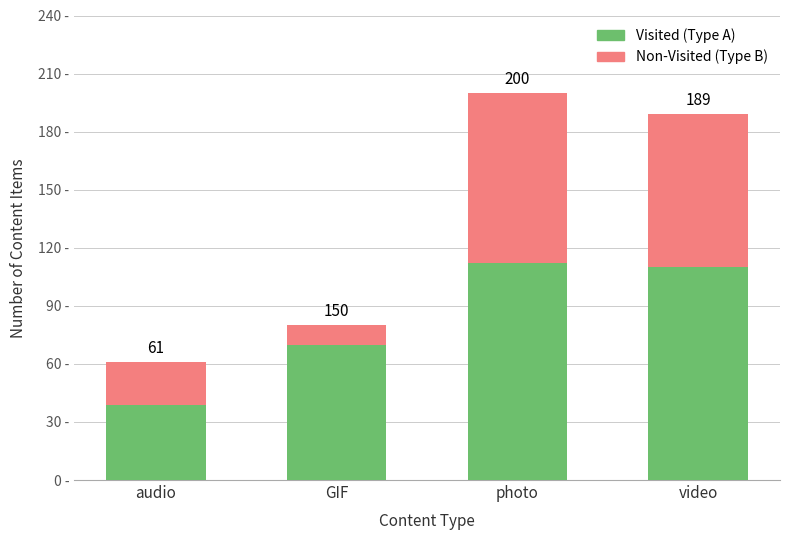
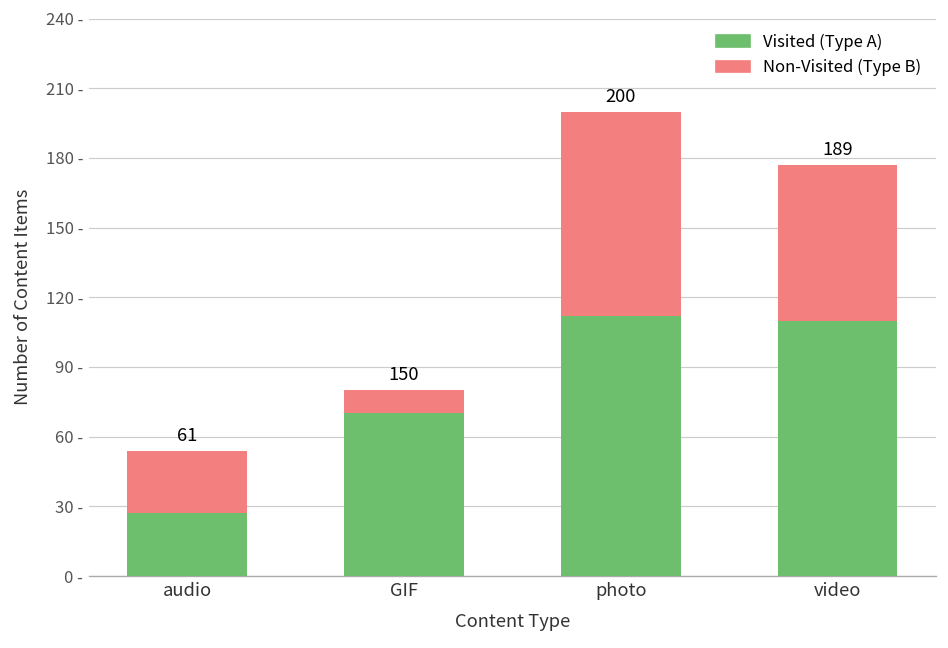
  {
    "Visited (Type A)": {
-     "audio": "39 -",
+     "audio": "27 -",
      "GIF": "70 -",
      "photo": "112 -",
      "video": "110 -"
    },
    "Non-Visited (Type B)": {
-     "audio": "22 -",
-     "video": "79 -"
+     "audio": "27 -",
+     "video": "67 -"
    }
  }
